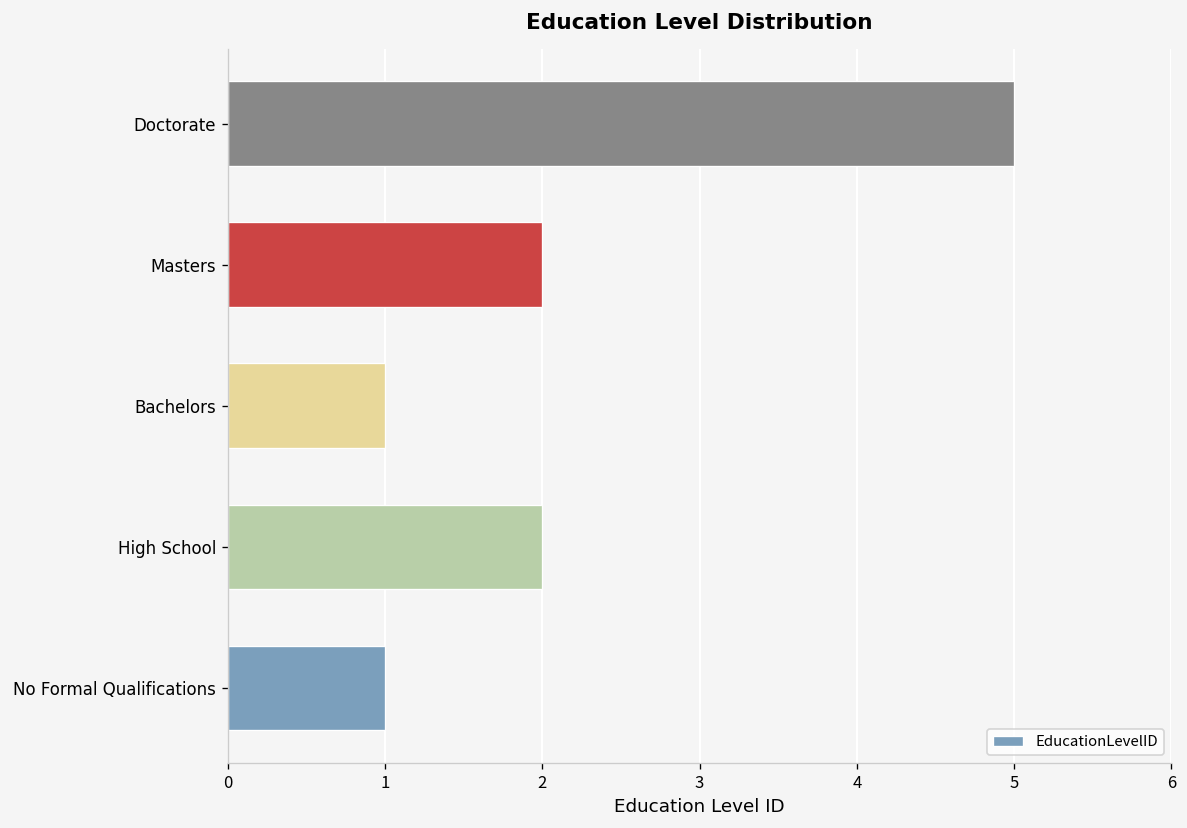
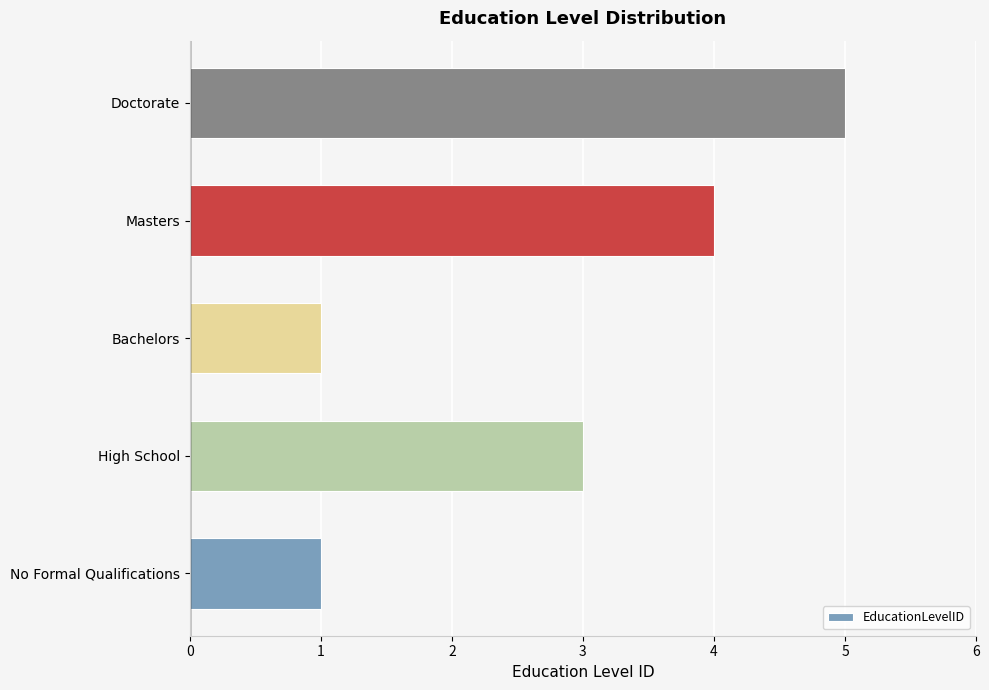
  {
    "Doctorate": 5,
-   "Masters": 2,
+   "Masters": 4,
    "Bachelors": 1,
-   "High School": 2,
+   "High School": 3,
    "No Formal Qualifications": 1
  }
